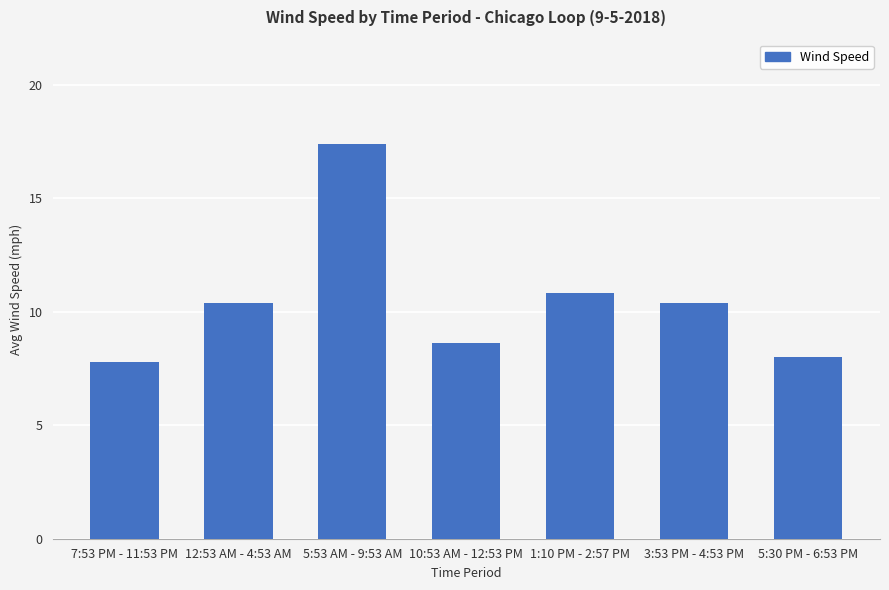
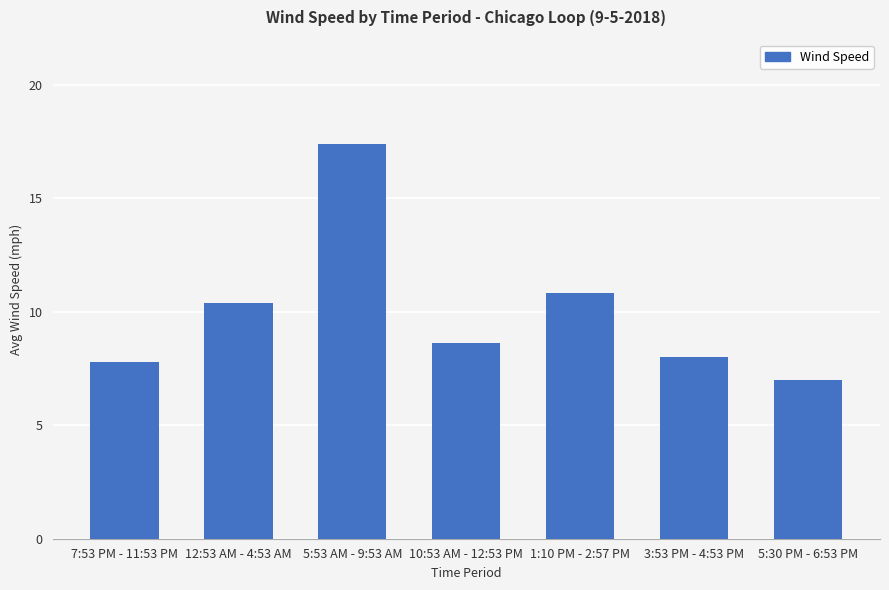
  {
    "7:53 PM - 11:53 PM": 7.8,
    "12:53 AM - 4:53 AM": 10.4,
    "5:53 AM - 9:53 AM": 17.4,
    "10:53 AM - 12:53 PM": 8.6,
    "1:10 PM - 2:57 PM": 10.9,
-   "3:53 PM - 4:53 PM": 10.4,
-   "5:30 PM - 6:53 PM": 8
+   "3:53 PM - 4:53 PM": 8.0,
+   "5:30 PM - 6:53 PM": 7
  }
